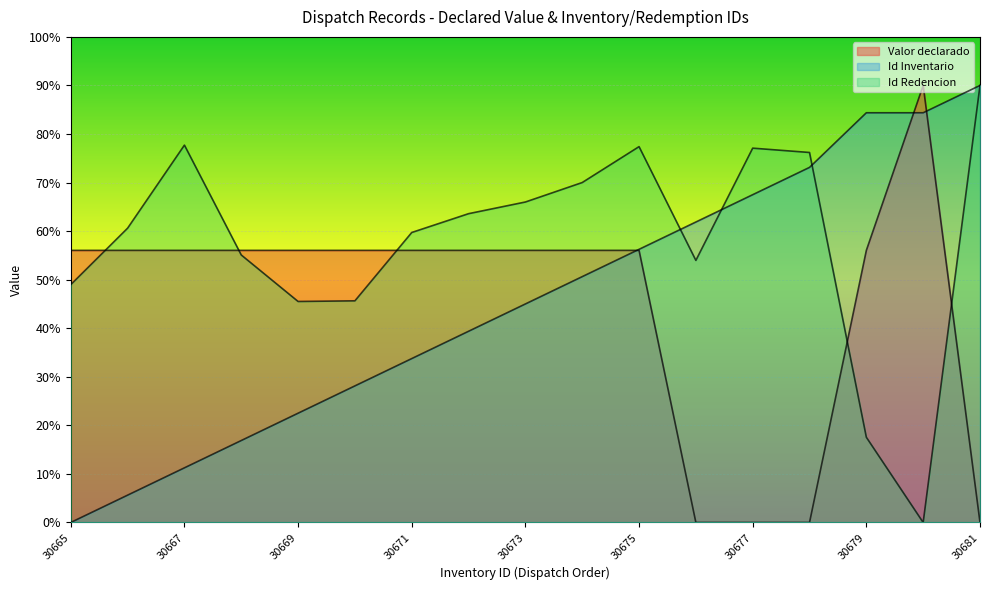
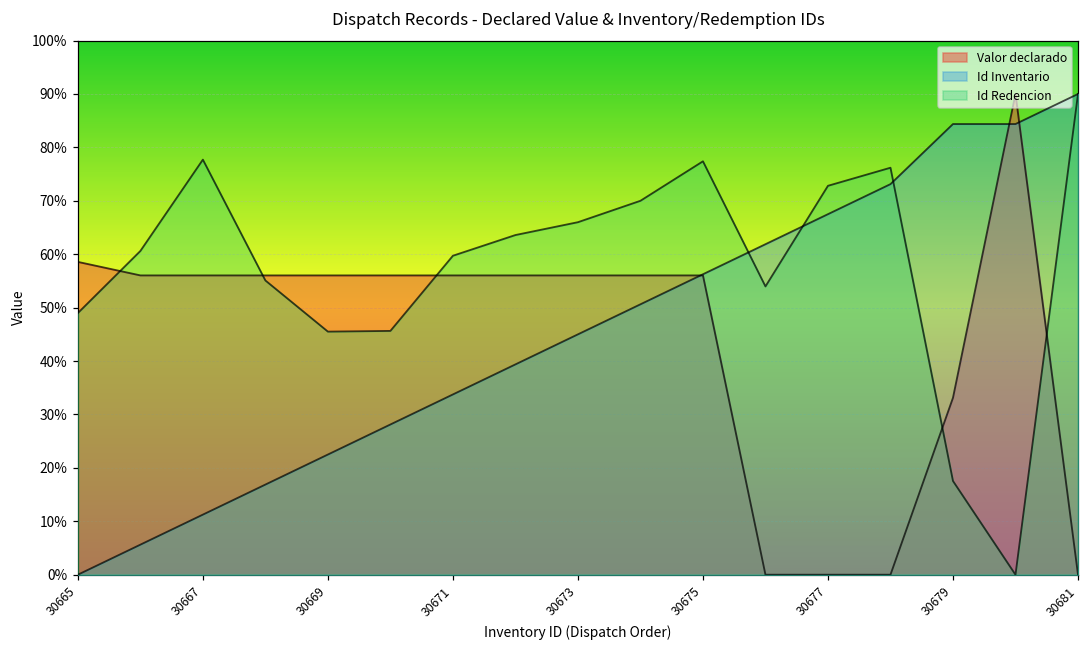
  {
    "Valor declarado": {
-     "30665": "56%",
+     "30665": "59%",
      "30667": "56%",
      "30669": "56%",
      "30671": "56%",
      "30673": "56%",
      "30677": "0%",
-     "30679": "56%",
+     "30679": "33%",
      "30681": "0%"
    },
    "Id Inventario": {
      "30665": "0%",
      "30667": "11%",
      "30669": "23%",
      "30671": "34%",
      "30673": "45%",
      "30677": "68%",
      "30679": "84%"
    },
    "Id Redencion": {
      "30665": "49%",
      "30667": "78%",
      "30669": "46%",
      "30671": "60%",
      "30673": "66%",
      "30675": "77%",
-     "30677": "77%",
+     "30677": "73%",
      "30679": "18%"
    }
  }
